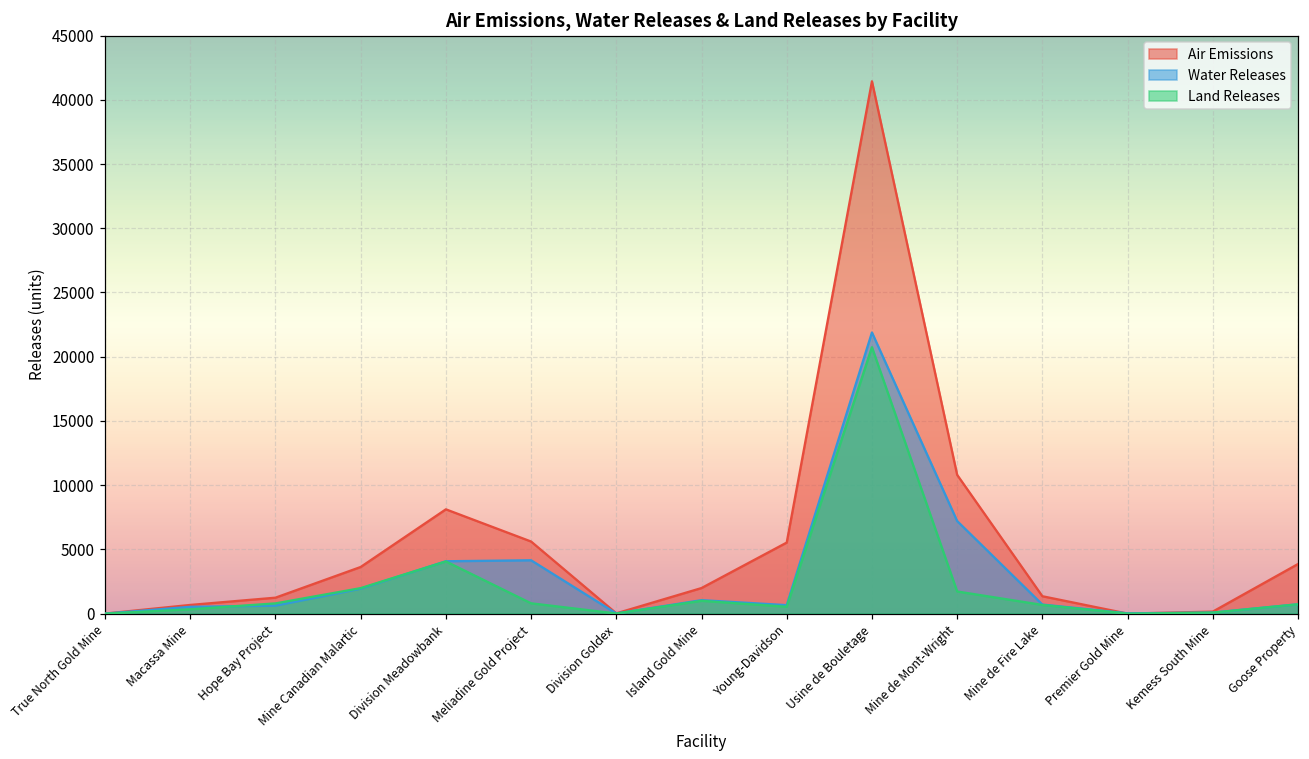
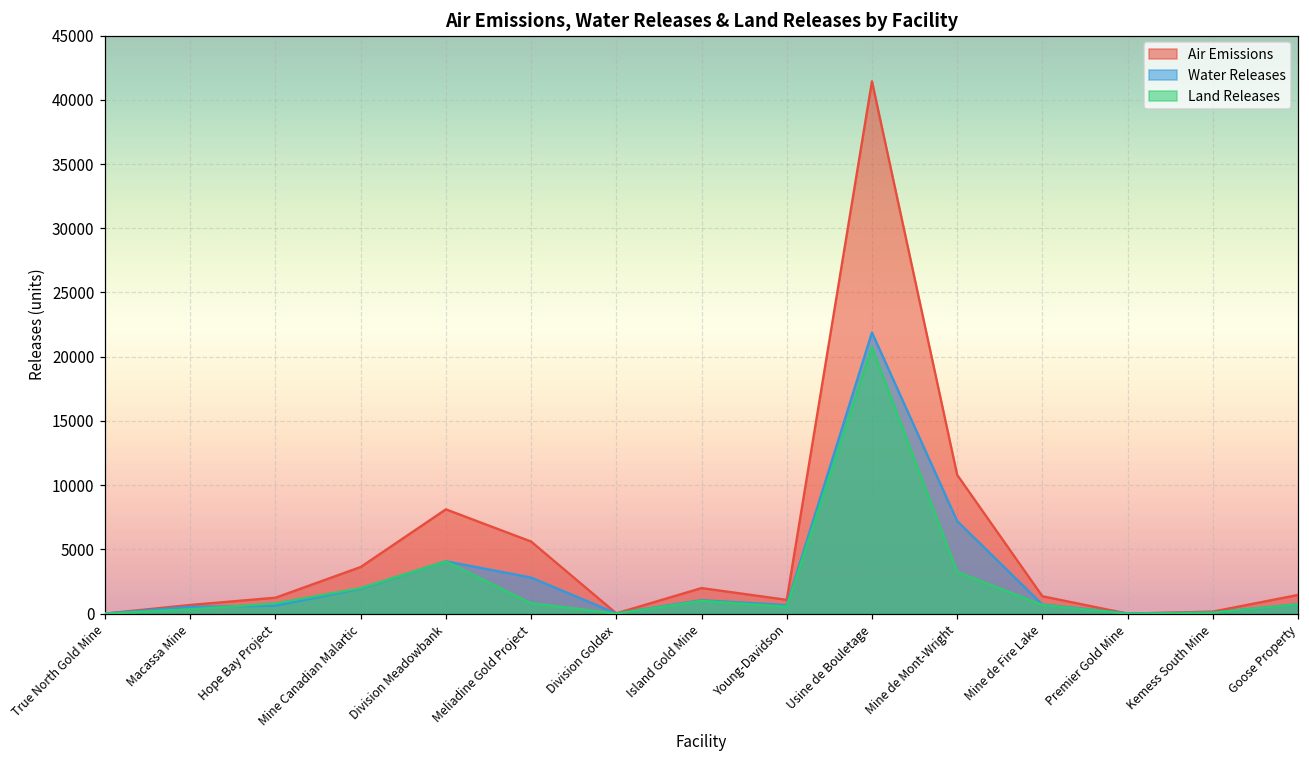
  {
    "Air Emissions": {
      "Hope Bay Project": 1200,
      "Mine Canadian Malartic": 3600,
      "Division Meadowbank": 8100,
      "Meliadine Gold Project": 5600,
      "Island Gold Mine": 2000,
-     "Young-Davidson": 5500,
+     "Young-Davidson": 1100,
      "Usine de Bouletage": 41400,
      "Mine de Mont-Wright": 10800,
      "Mine de Fire Lake": 1400,
-     "Goose Property": 3900
+     "Goose Property": 1500
    },
    "Water Releases": {
-     "Meliadine Gold Project": 4200,
+     "Meliadine Gold Project": 2800,
      "Usine de Bouletage": 21900,
      "Mine de Mont-Wright": 7200
    },
    "Land Releases": {
      "Meliadine Gold Project": 800,
      "Usine de Bouletage": 20700,
-     "Mine de Mont-Wright": 1700
+     "Mine de Mont-Wright": 3200
    }
  }
